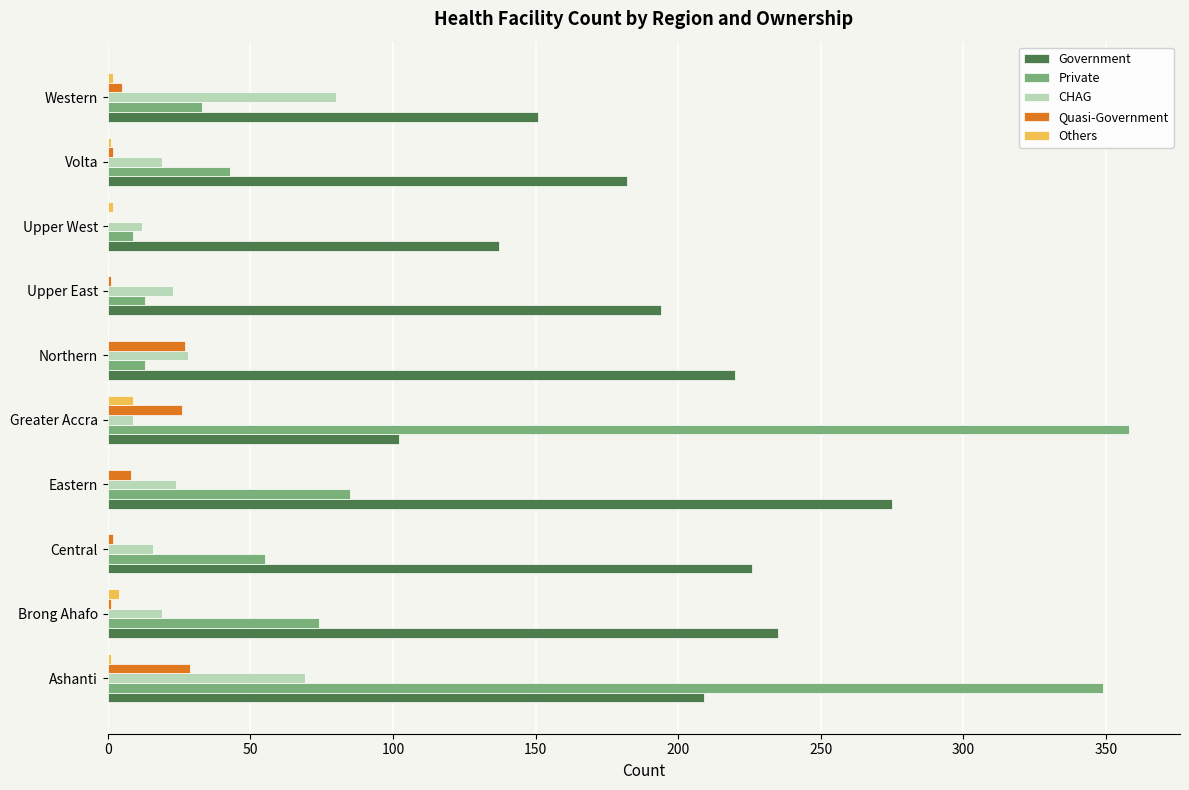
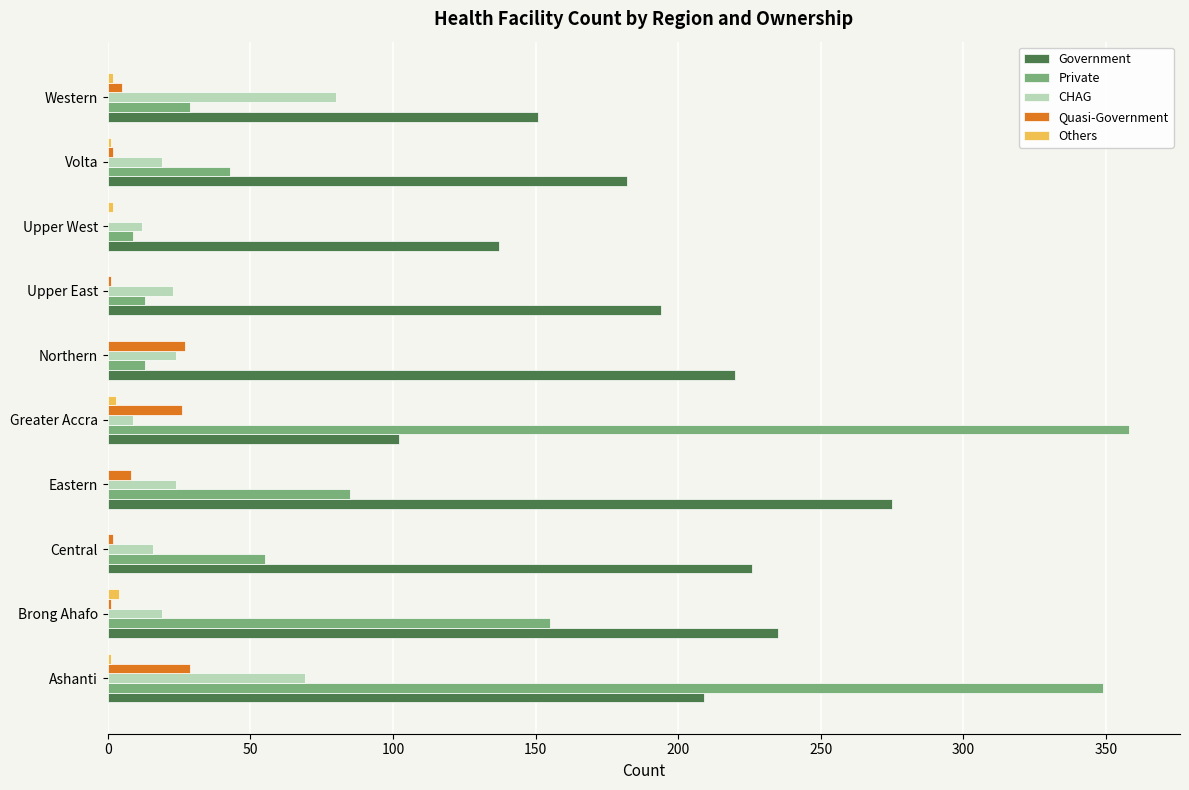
  {
    "Government": {
      "Western": 151,
      "Volta": 182,
      "Upper West": 137,
      "Upper East": 194,
      "Northern": 220,
      "Greater Accra": 102,
      "Eastern": 275,
      "Central": 226,
      "Brong Ahafo": 235,
      "Ashanti": 209
    },
    "Private": {
-     "Western": 33,
+     "Western": 29,
      "Volta": 43,
      "Upper West": 9,
      "Upper East": 13,
      "Northern": 13,
      "Greater Accra": 358,
      "Eastern": 85,
      "Central": 55,
-     "Brong Ahafo": 74,
+     "Brong Ahafo": 155,
      "Ashanti": 349
    },
    "CHAG": {
      "Western": 80,
      "Volta": 19,
      "Upper West": 12,
      "Upper East": 23,
-     "Northern": 28,
+     "Northern": 24,
      "Greater Accra": 9,
      "Eastern": 24,
      "Central": 16,
      "Brong Ahafo": 19,
      "Ashanti": 69
    },
    "Quasi-Government": {
      "Western": 5,
      "Volta": 2,
      "Upper West": 0,
      "Upper East": 1,
      "Northern": 27,
      "Greater Accra": 26,
      "Eastern": 8,
      "Central": 2,
      "Brong Ahafo": 1,
      "Ashanti": 29
    },
    "Others": {
      "Western": 2,
      "Volta": 1,
      "Upper West": 2,
      "Upper East": 0,
      "Northern": 0,
-     "Greater Accra": 9,
+     "Greater Accra": 3,
      "Eastern": 0,
      "Central": 0,
      "Brong Ahafo": 4,
      "Ashanti": 1
    }
  }
